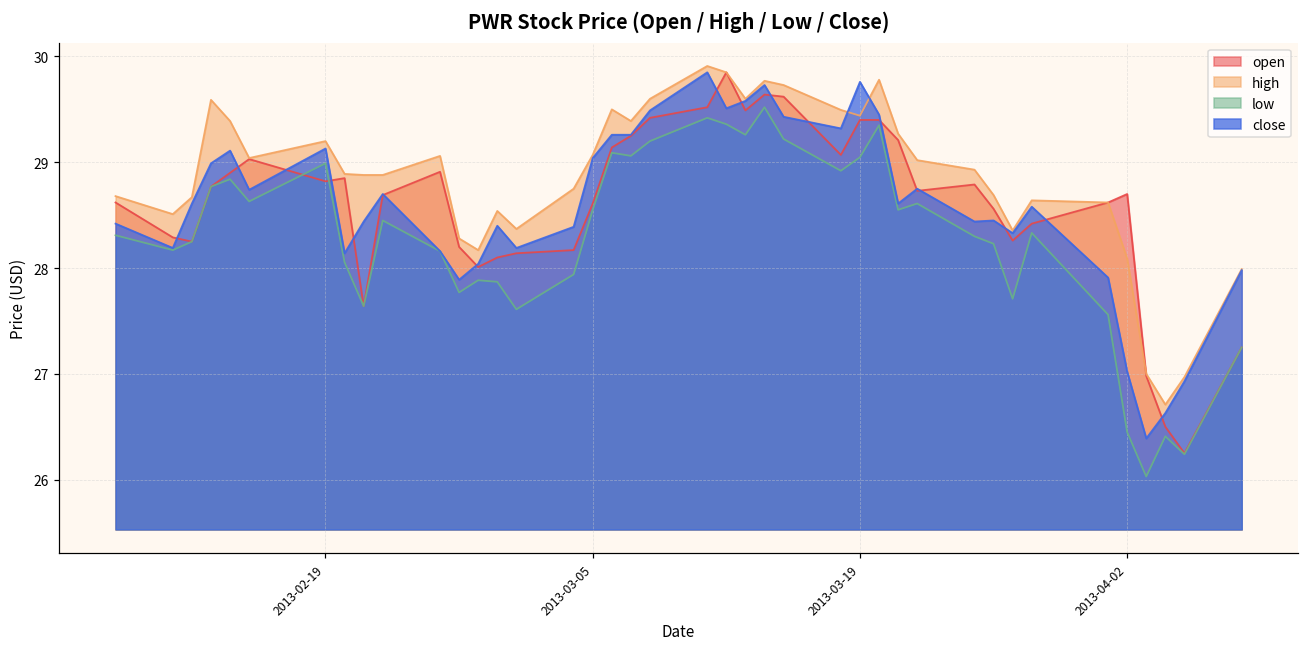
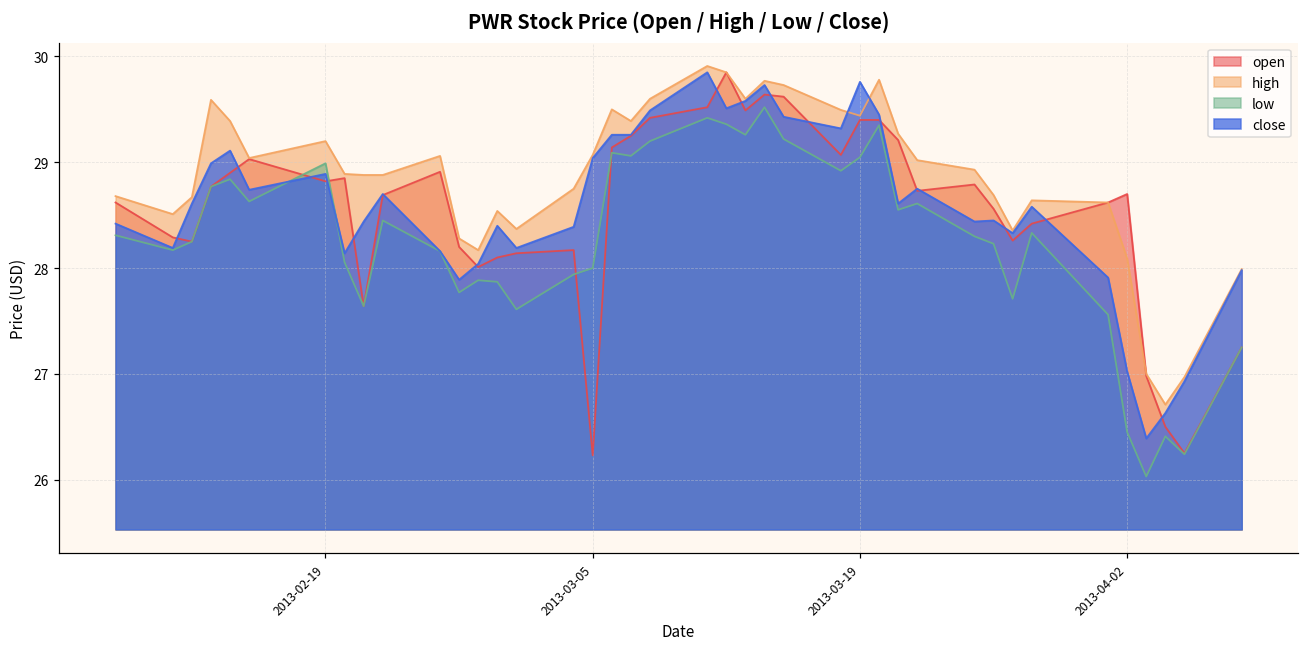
  {
    "open": {
      "2013-02-19": 28.8,
-     "2013-03-05": 28.6,
+     "2013-03-05": 26.2,
      "2013-03-19": 29.4,
      "2013-04-02": 28.7
    },
    "high": {
      "2013-02-19": 29.2,
      "2013-03-05": 29.1,
      "2013-03-19": 29.4,
      "2013-04-02": 28.1
    },
    "low": {
      "2013-02-19": 29.0,
-     "2013-03-05": 28.6,
+     "2013-03-05": 28.0,
      "2013-03-19": 29.0,
      "2013-04-02": 26.5
    },
    "close": {
-     "2013-02-19": 29.1,
+     "2013-02-19": 28.9,
      "2013-03-05": 29.0,
      "2013-03-19": 29.8,
      "2013-04-02": 27.0
    }
  }
